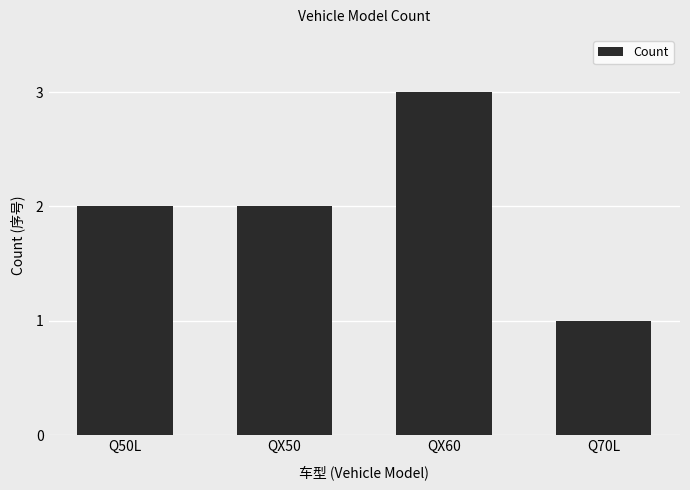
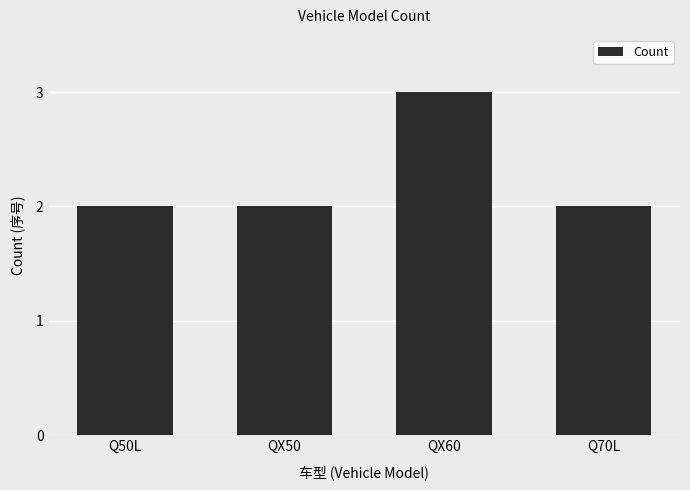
  {
    "Q50L": 2,
    "QX50": 2,
    "QX60": 3,
-   "Q70L": 1
+   "Q70L": 2
  }
